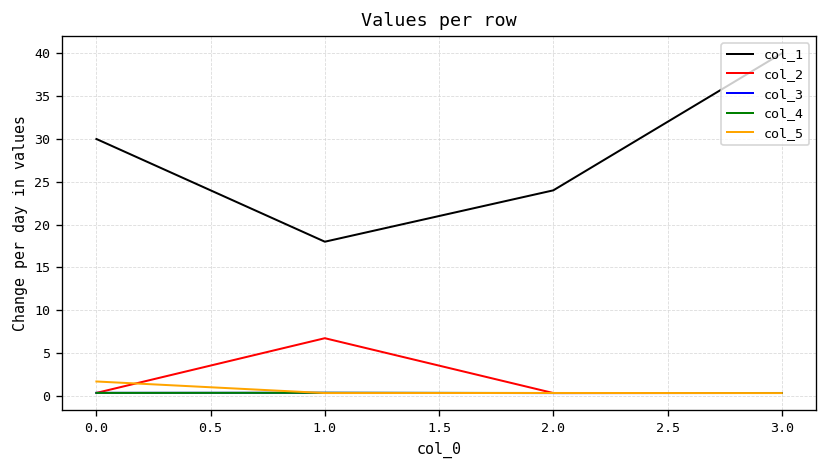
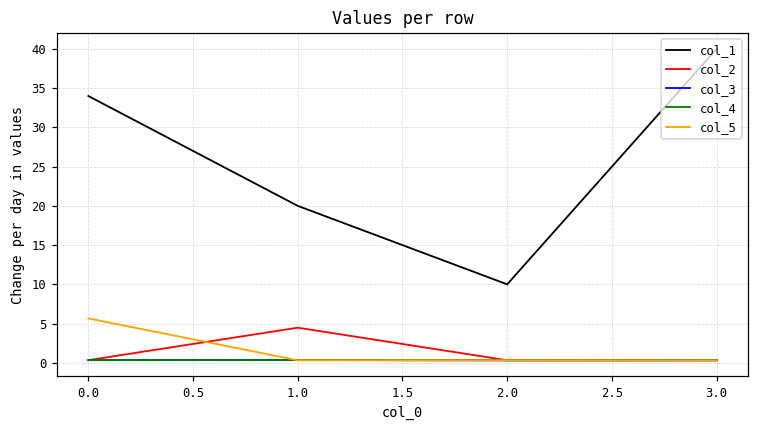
  {
    "col_1": {
-     "0.0": 30,
-     "1.0": 18,
-     "2.0": 24
+     "0.0": 34,
+     "1.0": 20,
+     "2.0": 10
    },
    "col_2": {
-     "1.0": 7
+     "1.0": 4
    },
    "col_5": {
-     "0.0": 2
+     "0.0": 6
    }
  }
